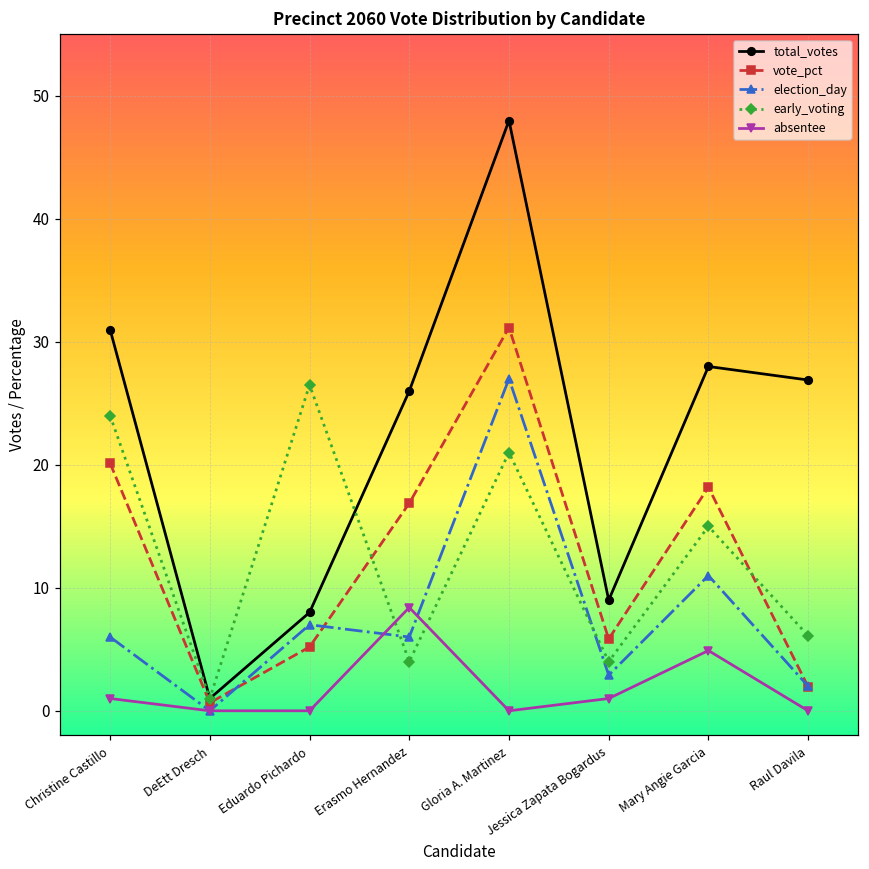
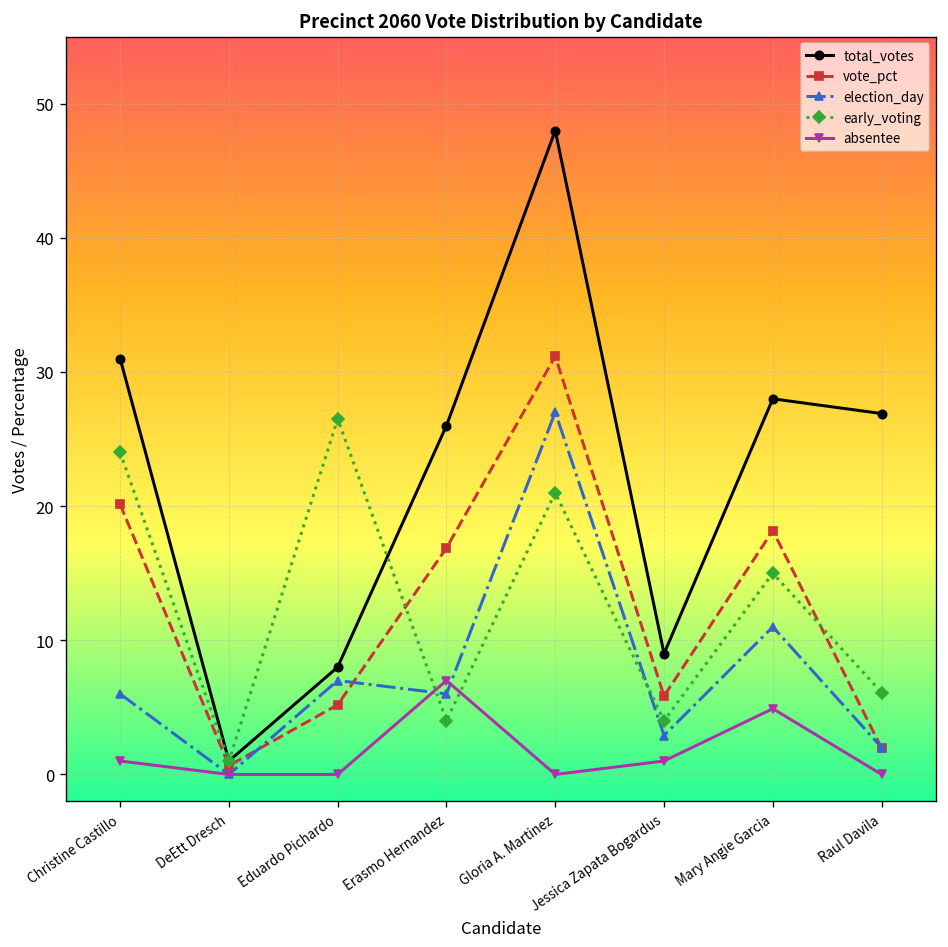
  {
    "total_votes": {
      "Christine Castillo": 31.0,
      "Eduardo Pichardo": 8.0,
      "Erasmo Hernandez": 26.0,
      "Gloria A. Martinez": 48.0,
      "Jessica Zapata Bogardus": 9.0,
      "Mary Angie Garcia": 28.0,
      "Raul Davila": 26.9
    },
    "vote_pct": {
      "Christine Castillo": 20.1,
      "DeEtt Dresch": 0.7,
      "Eduardo Pichardo": 5.2,
      "Erasmo Hernandez": 16.9,
      "Gloria A. Martinez": 31.2,
      "Jessica Zapata Bogardus": 5.8,
      "Mary Angie Garcia": 18.2
    },
    "election_day": {
      "Christine Castillo": 6.0,
      "Eduardo Pichardo": 7.0,
      "Erasmo Hernandez": 6.0,
      "Gloria A. Martinez": 27.0,
      "Jessica Zapata Bogardus": 2.9,
      "Mary Angie Garcia": 11.0
    },
    "early_voting": {
      "Christine Castillo": 24.0,
      "Eduardo Pichardo": 26.5,
      "Erasmo Hernandez": 4.0,
      "Gloria A. Martinez": 21.0,
      "Jessica Zapata Bogardus": 4.0,
      "Mary Angie Garcia": 15.0,
      "Raul Davila": 6.1
    },
    "absentee": {
      "Christine Castillo": 1.0,
      "Eduardo Pichardo": 0.0,
-     "Erasmo Hernandez": 8.4,
+     "Erasmo Hernandez": 7.0,
      "Gloria A. Martinez": 0.0,
      "Jessica Zapata Bogardus": 1.0,
      "Mary Angie Garcia": 4.9,
      "Raul Davila": 0.0
    }
  }
